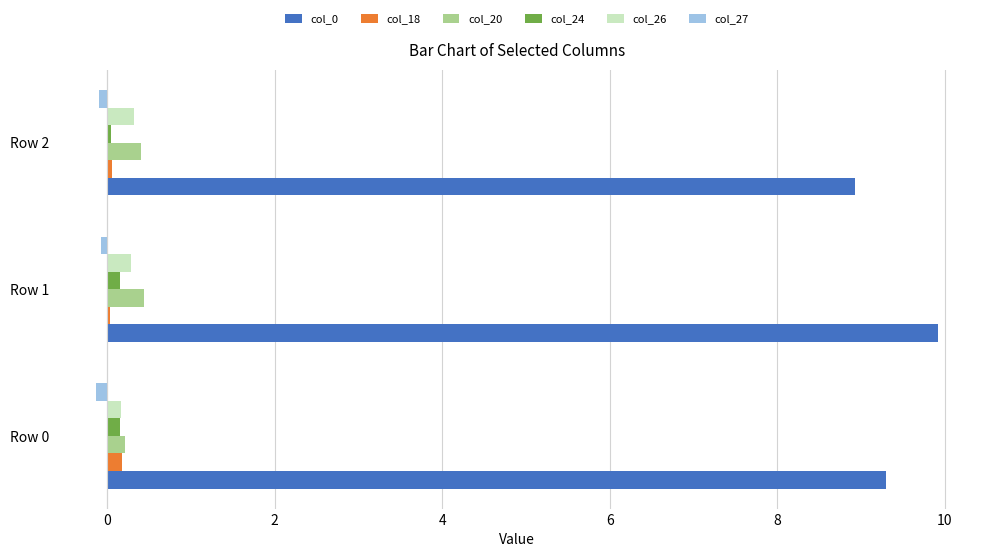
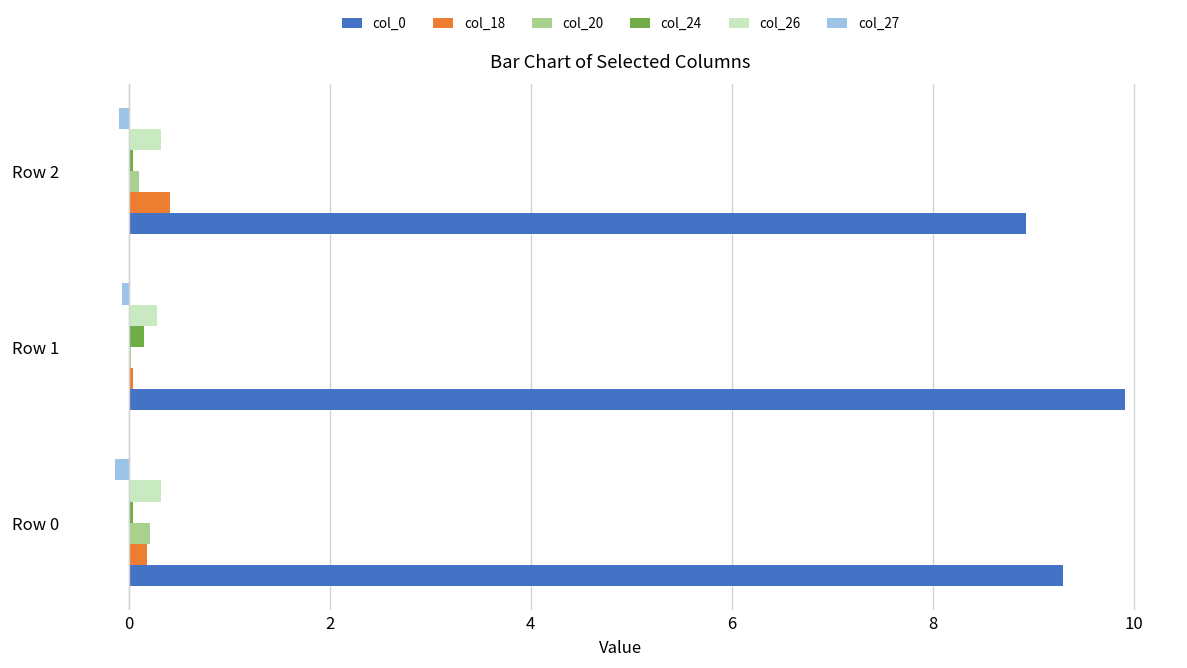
  {
    "col_0": {
      "Row 2": 8.9,
      "Row 1": 9.9,
      "Row 0": 9.3
    },
    "col_18": {
-     "Row 2": 0.1,
+     "Row 2": 0.4,
      "Row 1": 0.0,
      "Row 0": 0.2
    },
    "col_20": {
-     "Row 2": 0.4,
-     "Row 1": 0.4,
+     "Row 2": 0.1,
+     "Row 1": 0.0,
      "Row 0": 0.2
    },
    "col_24": {
      "Row 2": 0.0,
      "Row 1": 0.2,
-     "Row 0": 0.2
+     "Row 0": 0.0
    },
    "col_26": {
      "Row 2": 0.3,
      "Row 1": 0.3,
-     "Row 0": 0.2
+     "Row 0": 0.3
    },
    "col_27": {
      "Row 2": -0.1,
      "Row 1": -0.1,
      "Row 0": -0.1
    }
  }
